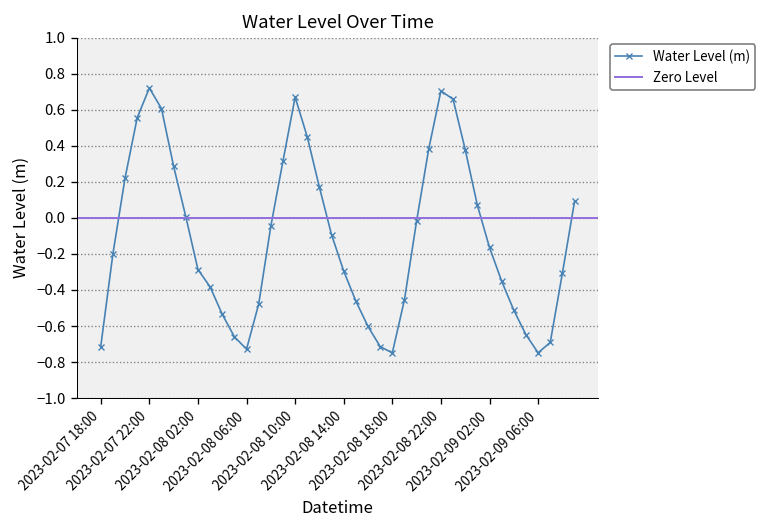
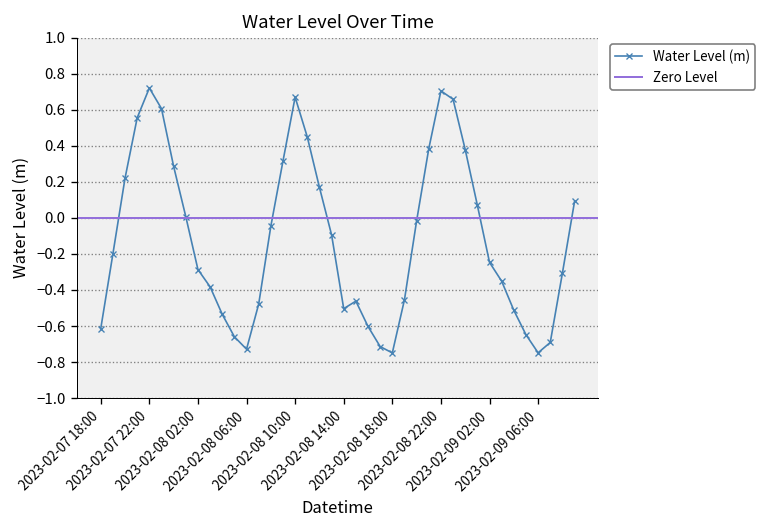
  {
-   "2023-02-07 18:00": -0.71,
+   "2023-02-07 18:00": -0.61,
    "2023-02-07 22:00": 0.72,
    "2023-02-08 02:00": -0.29,
    "2023-02-08 06:00": -0.73,
    "2023-02-08 10:00": 0.67,
-   "2023-02-08 14:00": -0.30,
+   "2023-02-08 14:00": -0.50,
    "2023-02-08 18:00": -0.75,
    "2023-02-08 22:00": 0.70,
-   "2023-02-09 02:00": -0.16,
+   "2023-02-09 02:00": -0.25,
    "2023-02-09 06:00": -0.75
  }
